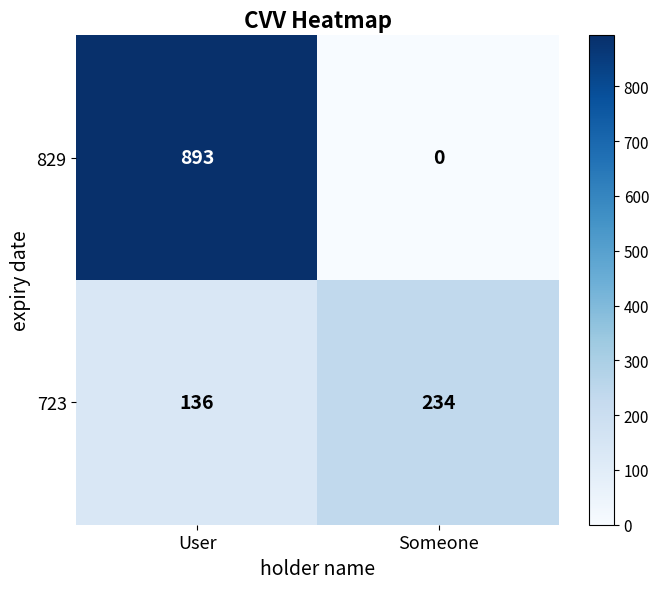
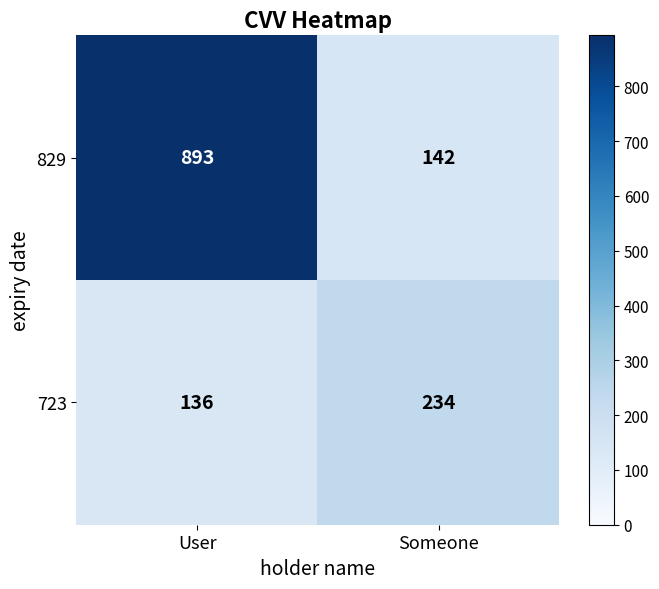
  {
    "829": {
      "User": 893,
-     "Someone": 0
+     "Someone": 142
    },
    "723": {
      "User": 136,
      "Someone": 234
    }
  }
